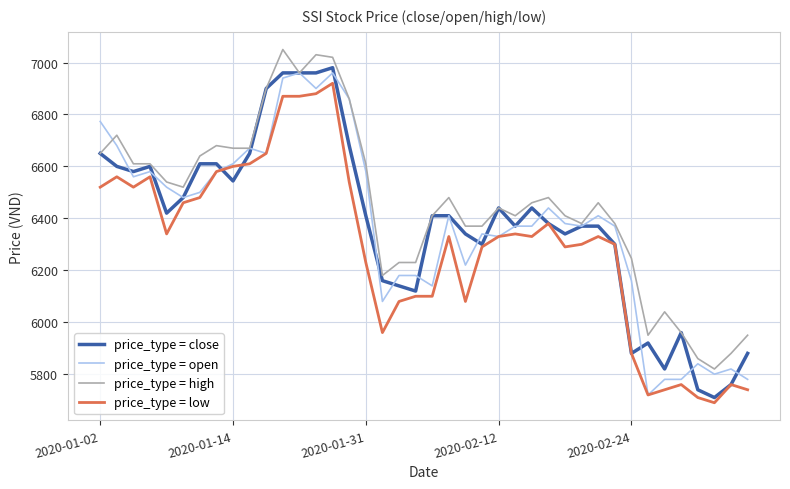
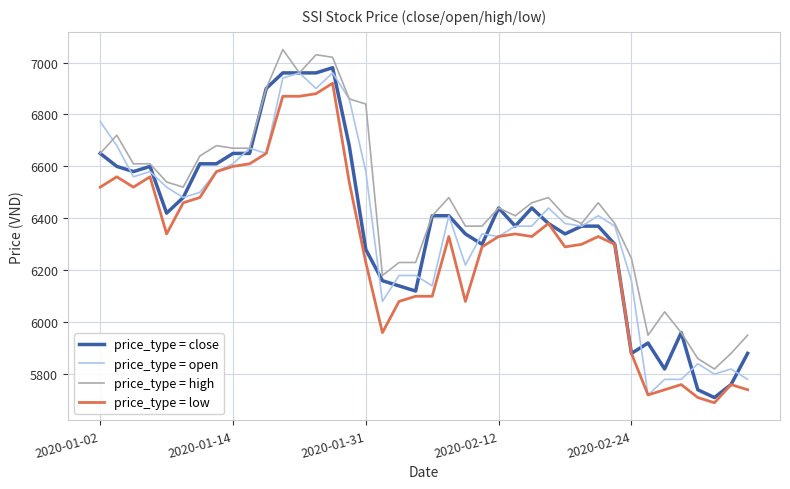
  {
    "price_type = close": {
-     "2020-01-14": 6540,
-     "2020-01-31": 6410
+     "2020-01-14": 6650,
+     "2020-01-31": 6280
    },
    "price_type = open": {
      "2020-01-02": 6770,
      "2020-01-14": 6610,
      "2020-01-31": 6580,
      "2020-02-24": 6160
    },
    "price_type = high": {
      "2020-01-14": 6670,
-     "2020-01-31": 6610,
+     "2020-01-31": 6840,
      "2020-02-24": 6250
    },
    "price_type = low": {
      "2020-01-02": 6520,
      "2020-01-14": 6600,
      "2020-01-31": 6230
    }
  }
